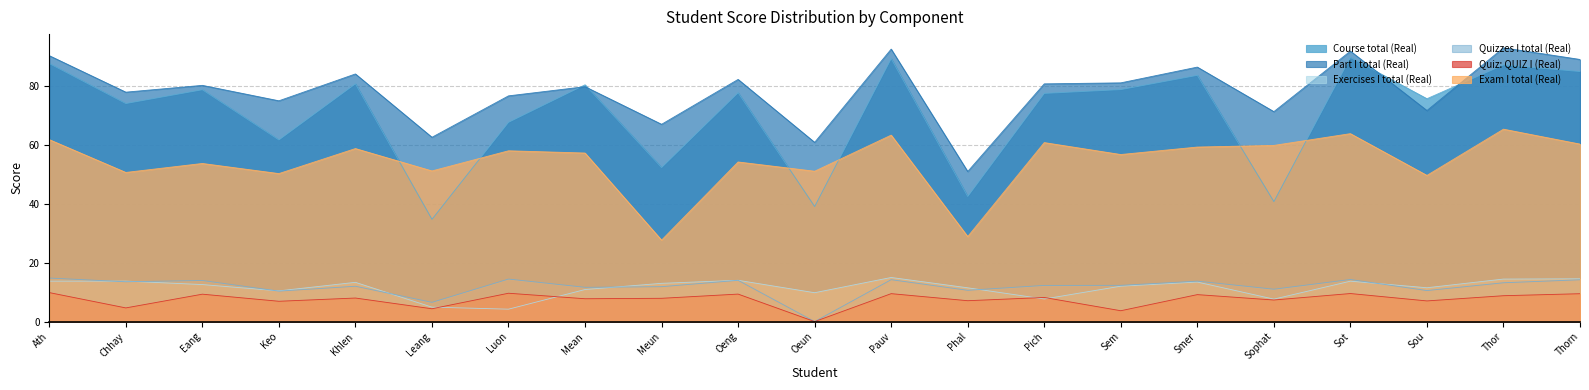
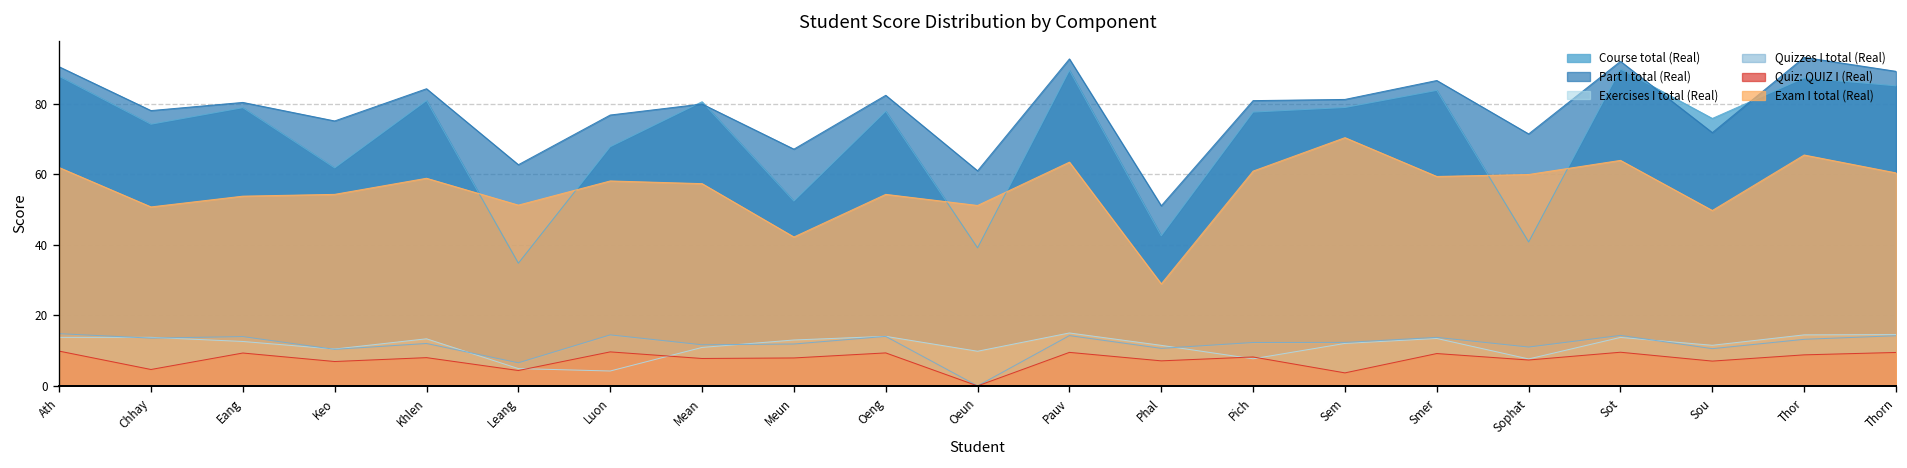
  {
    "Quiz: QUIZ I (Real)": {
      "Ath": 10,
      "Chhay": 5,
      "Eang": 9,
      "Keo": 7,
      "Khlen": 8,
      "Luon": 10,
      "Mean": 8,
      "Meun": 8,
      "Oeng": 9,
      "Pauv": 10,
      "Phal": 7,
      "Sem": 4,
      "Smer": 9,
      "Sot": 10,
      "Sou": 7,
      "Thor": 9,
      "Thorn": 9
    },
    "Exam I total (Real)": {
      "Ath": 62,
      "Chhay": 51,
      "Eang": 54,
-     "Keo": 50,
+     "Keo": 54,
      "Khlen": 59,
      "Leang": 51,
      "Luon": 58,
      "Mean": 57,
-     "Meun": 28,
+     "Meun": 42,
      "Oeng": 54,
      "Oeun": 51,
      "Pauv": 63,
      "Phal": 29,
      "Pich": 61,
-     "Sem": 57,
+     "Sem": 70,
      "Smer": 59,
      "Sophat": 60,
      "Sot": 64,
      "Sou": 50,
      "Thor": 65,
      "Thorn": 60
    }
  }
